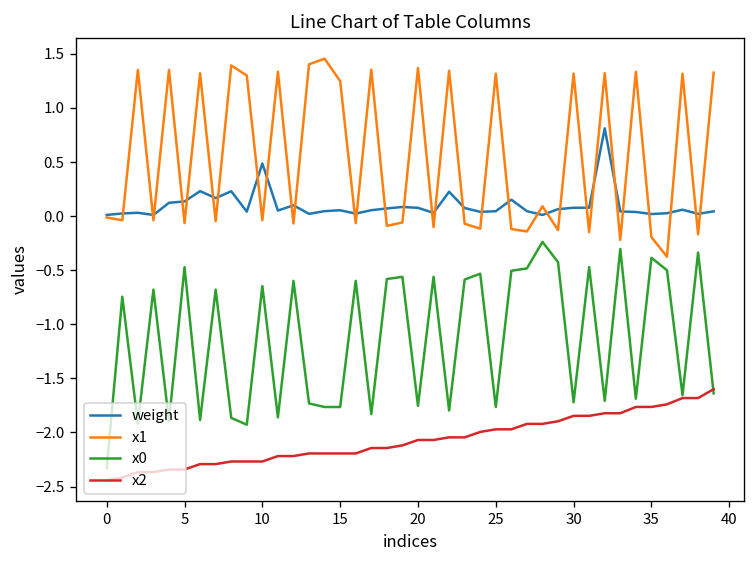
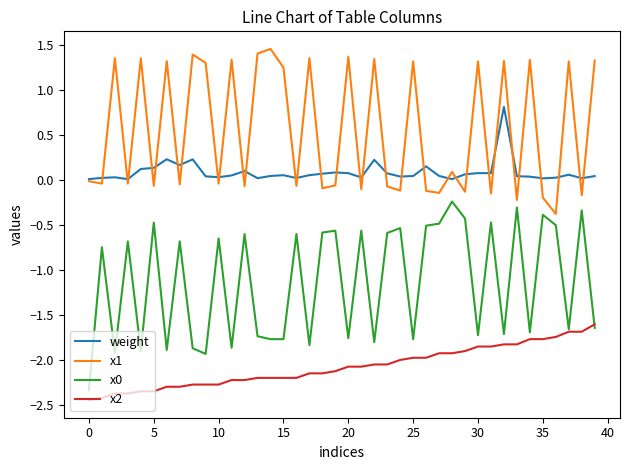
  {
    "weight": {
      "5": 0.1,
-     "10": 0.5,
+     "10": 0.0,
      "15": 0.1,
      "20": 0.1,
      "25": 0.0,
      "30": 0.1,
      "35": 0.0
    },
    "x1": {
      "5": -0.1,
      "10": 0.0,
      "15": 1.2,
      "20": 1.4,
      "25": 1.3,
      "30": 1.3,
      "35": -0.2
    },
    "x0": {
      "5": -0.5,
      "10": -0.6,
      "15": -1.8,
      "20": -1.8,
      "25": -1.8,
      "30": -1.7,
      "35": -0.4
    },
    "x2": {
      "10": -2.3,
      "15": -2.2,
      "20": -2.1,
      "25": -2.0,
      "30": -1.8,
      "35": -1.8
    }
  }
